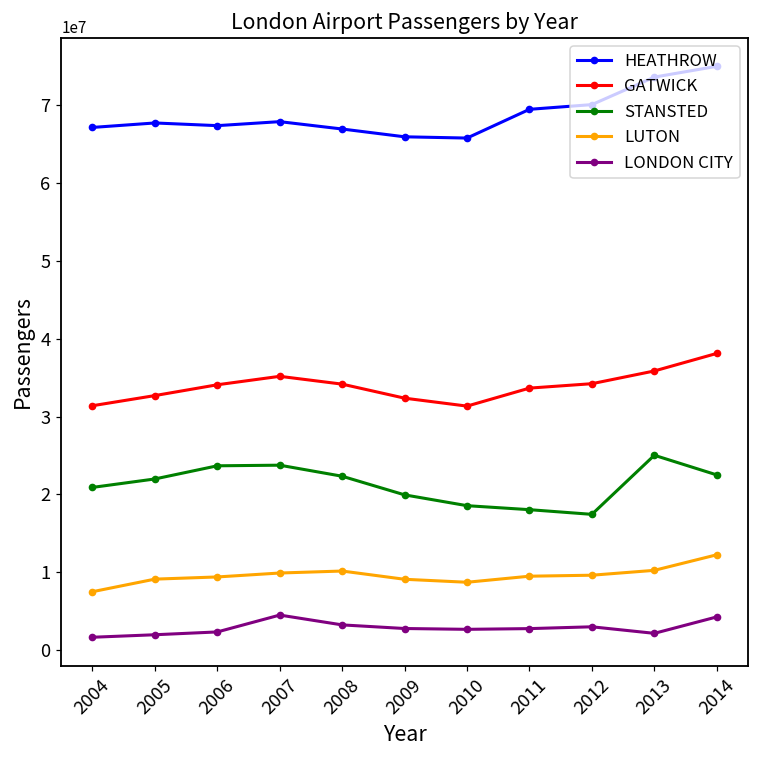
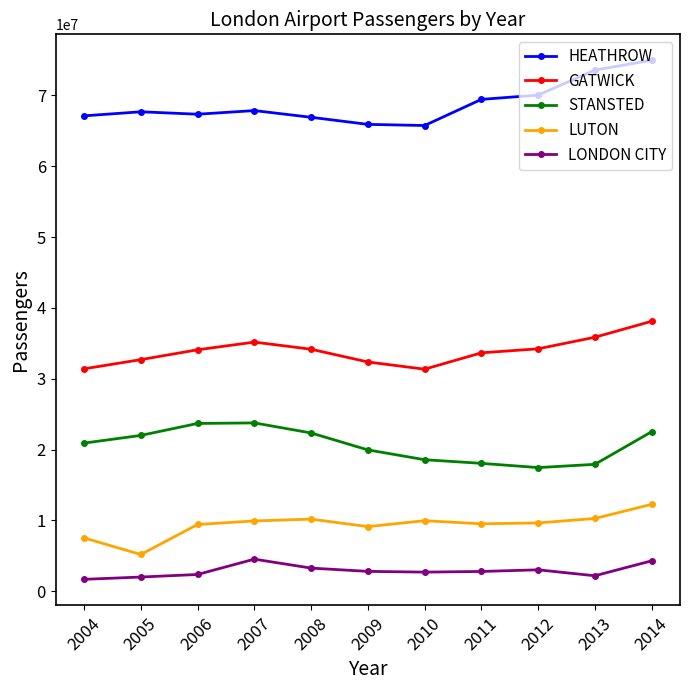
  {
    "HEATHROW": {
      "2004": 67000000,
      "2005": 68000000,
      "2006": 67000000,
      "2007": 68000000,
      "2008": 67000000,
      "2009": 66000000,
      "2010": 66000000,
      "2011": 69000000
    },
    "GATWICK": {
      "2004": 31000000,
      "2005": 33000000,
      "2006": 34000000,
      "2007": 35000000,
      "2008": 34000000,
      "2009": 32000000,
      "2010": 31000000,
      "2011": 34000000,
      "2012": 34000000,
      "2013": 36000000,
      "2014": 38000000
    },
    "STANSTED": {
      "2004": 21000000,
      "2005": 22000000,
      "2006": 24000000,
      "2007": 24000000,
      "2008": 22000000,
      "2009": 20000000,
      "2010": 19000000,
      "2011": 18000000,
      "2012": 17000000,
-     "2013": 25000000,
+     "2013": 18000000,
      "2014": 23000000
    },
    "LUTON": {
      "2004": 8000000,
-     "2005": 9000000,
+     "2005": 5000000,
      "2006": 9000000,
      "2007": 10000000,
      "2008": 10000000,
      "2009": 9000000,
-     "2010": 9000000,
+     "2010": 10000000,
      "2011": 10000000,
      "2012": 10000000,
      "2013": 10000000,
      "2014": 12000000
    },
    "LONDON CITY": {
      "2004": 2000000,
      "2005": 2000000,
      "2006": 2000000,
      "2007": 5000000,
      "2008": 3000000,
      "2009": 3000000,
      "2010": 3000000,
      "2011": 3000000,
      "2012": 3000000,
      "2013": 2000000,
      "2014": 4000000
    }
  }
